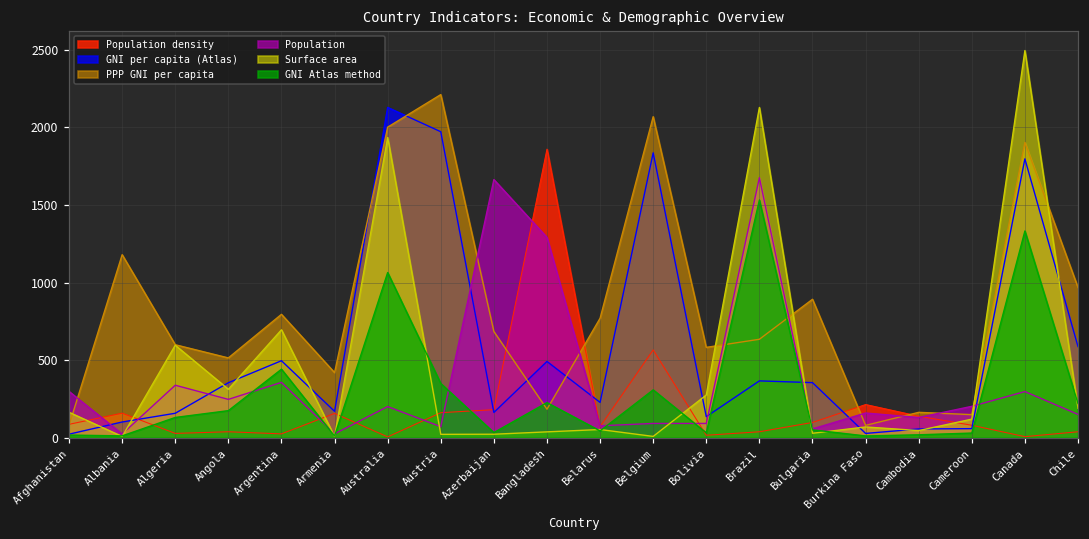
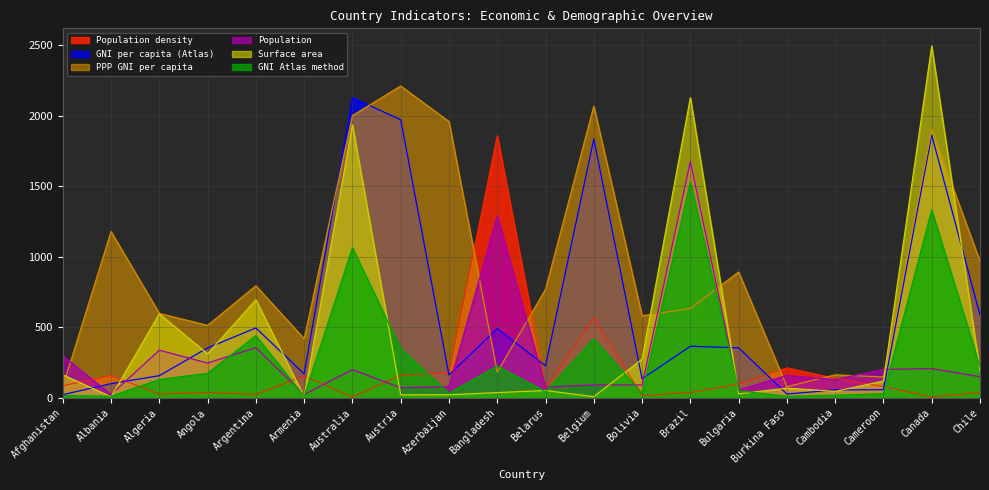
  {
    "Population density": {
      "Albania": 160,
      "Algeria": 30,
      "Angola": 40,
      "Argentina": 20,
      "Australia": 0,
      "Austria": 160,
      "Azerbaijan": 180,
      "Bangladesh": 1860,
      "Belgium": 570,
      "Brazil": 40,
      "Bulgaria": 100,
      "Burkina Faso": 210,
      "Cameroon": 80,
      "Canada": 10,
      "Chile": 40
    },
    "GNI per capita (Atlas)": {
      "Albania": 100,
      "Algeria": 160,
      "Angola": 350,
      "Argentina": 500,
      "Australia": 2130,
      "Austria": 1970,
      "Azerbaijan": 160,
      "Bangladesh": 490,
      "Belarus": 230,
      "Belgium": 1840,
      "Bolivia": 130,
      "Brazil": 370,
      "Bulgaria": 350,
      "Cameroon": 60,
-     "Canada": 1800,
+     "Canada": 1860,
      "Chile": 590
    },
    "PPP GNI per capita": {
      "Albania": 1180,
      "Angola": 510,
      "Argentina": 790,
      "Armenia": 420,
      "Australia": 2000,
      "Austria": 2210,
-     "Azerbaijan": 680,
+     "Azerbaijan": 1960,
      "Bangladesh": 180,
      "Belarus": 770,
      "Belgium": 2070,
      "Bolivia": 580,
      "Brazil": 630,
      "Bulgaria": 890,
      "Cambodia": 160,
      "Cameroon": 150,
      "Canada": 1900,
      "Chile": 970
    },
    "Population": {
      "Afghanistan": 300,
      "Algeria": 340,
      "Angola": 250,
      "Argentina": 360,
      "Australia": 200,
      "Austria": 70,
-     "Azerbaijan": 1660,
+     "Azerbaijan": 80,
      "Bangladesh": 1290,
      "Belgium": 90,
      "Bolivia": 90,
      "Brazil": 1680,
      "Burkina Faso": 160,
      "Cameroon": 200,
-     "Canada": 300,
+     "Canada": 210,
      "Chile": 150
    },
    "Surface area": {
      "Afghanistan": 160,
      "Angola": 310,
      "Argentina": 700,
      "Australia": 1940,
      "Austria": 20,
      "Bangladesh": 40,
      "Belgium": 10,
      "Bolivia": 270,
      "Brazil": 2130,
      "Bulgaria": 30,
      "Cameroon": 120,
      "Canada": 2500,
      "Chile": 190
    },
    "GNI Atlas method": {
      "Algeria": 130,
      "Angola": 170,
      "Argentina": 440,
      "Australia": 1060,
      "Austria": 350,
      "Bangladesh": 230,
-     "Belgium": 310,
+     "Belgium": 420,
      "Brazil": 1530,
      "Cambodia": 20,
      "Cameroon": 30,
      "Canada": 1330,
      "Chile": 220
    }
  }
